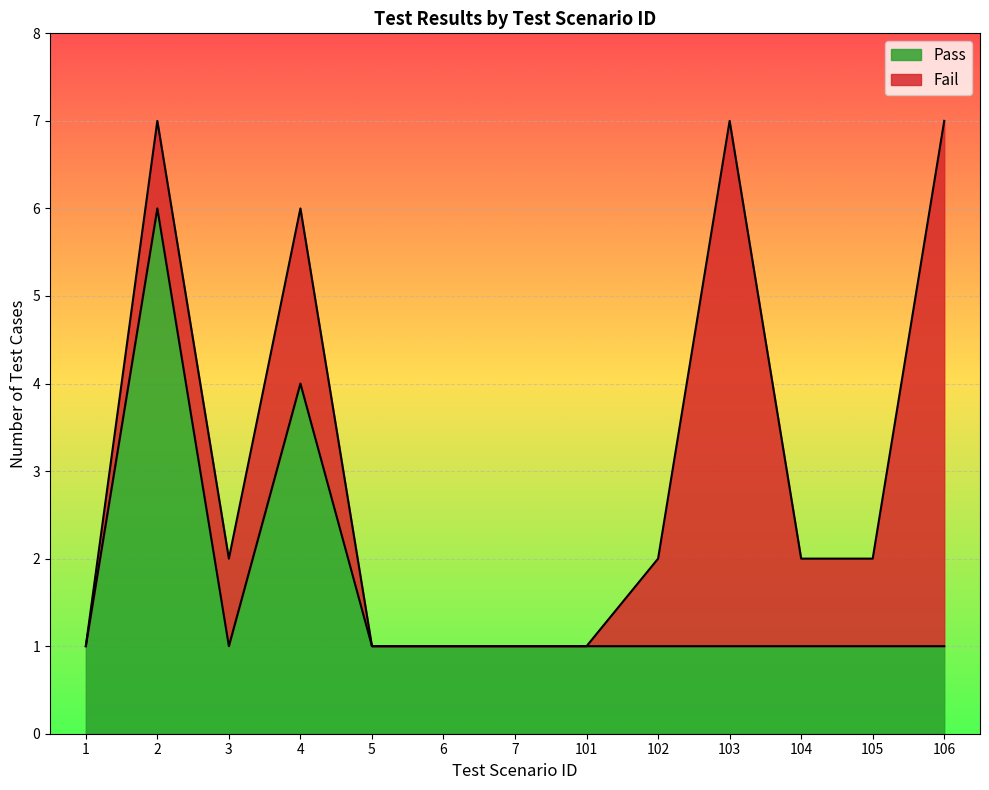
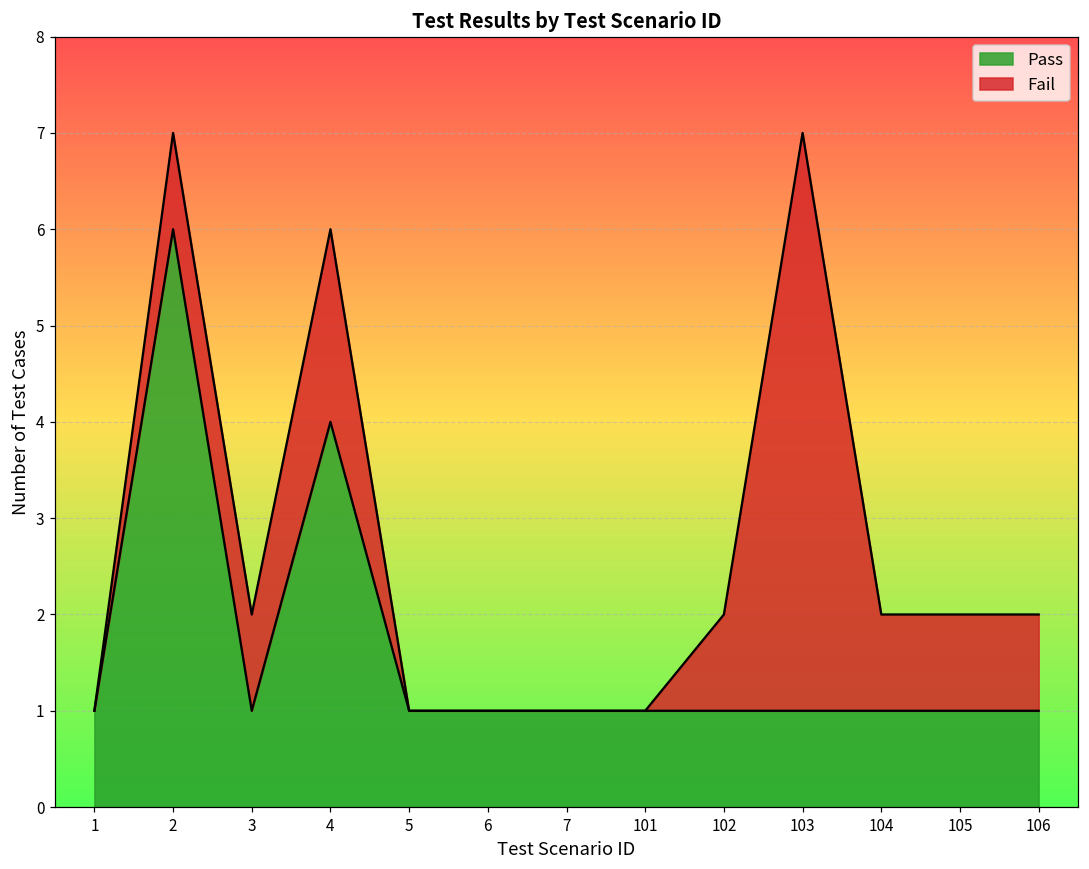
  {
    "Pass": {
      "2": 6,
      "3": 1,
      "4": 4,
      "102": 1,
      "103": 1,
      "104": 1,
      "105": 1,
      "106": 1
    },
    "Fail": {
      "2": 1,
      "3": 1,
      "4": 2,
      "102": 1,
      "103": 6,
      "104": 1,
      "105": 1,
-     "106": 6
+     "106": 1
    }
  }
